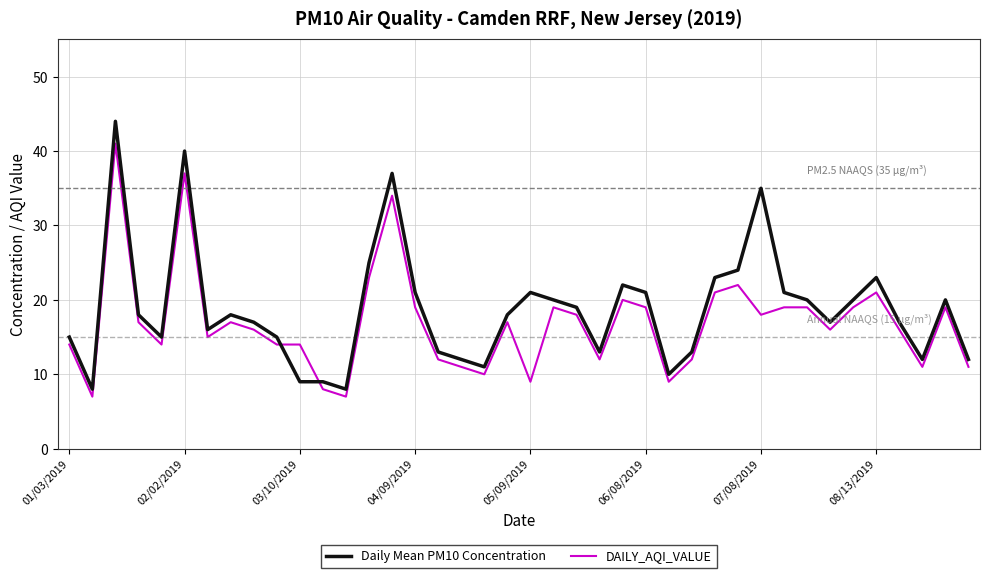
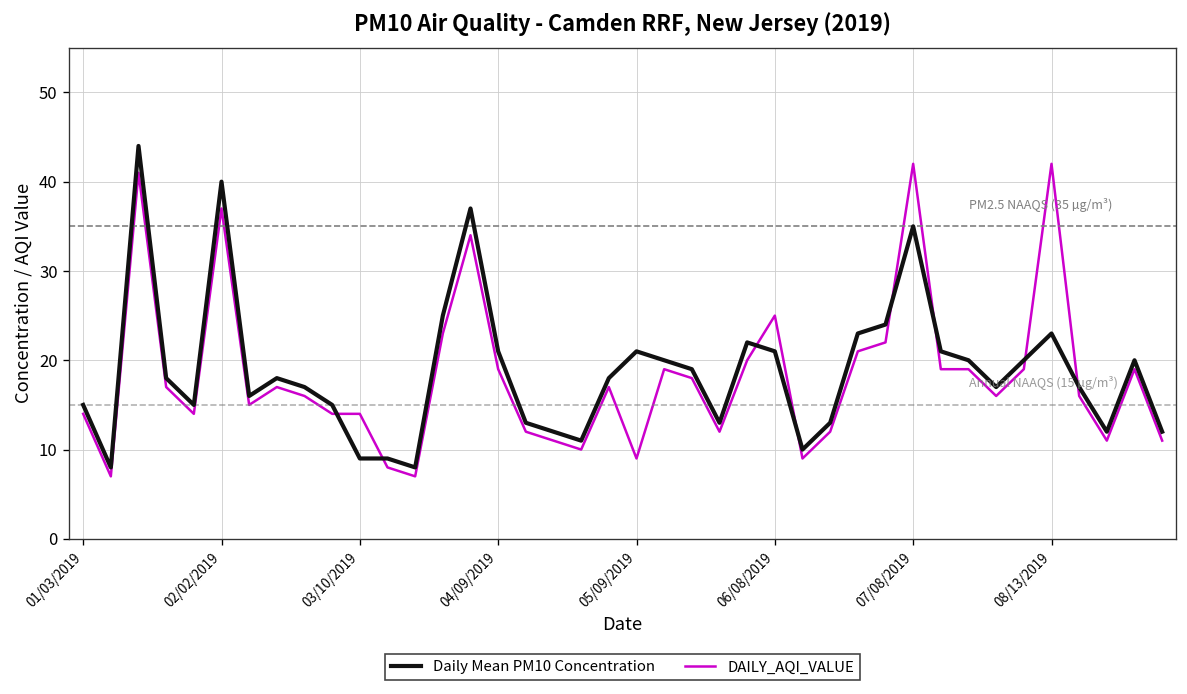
  {
    "Daily Mean PM10 Concentration": {
      "01/03/2019": 15,
      "02/02/2019": 40,
      "03/10/2019": 9,
      "04/09/2019": 21,
      "05/09/2019": 21,
      "06/08/2019": 21,
      "07/08/2019": 35,
      "08/13/2019": 23
    },
    "DAILY_AQI_VALUE": {
      "01/03/2019": 14,
      "02/02/2019": 37,
      "03/10/2019": 14,
      "04/09/2019": 19,
      "05/09/2019": 9,
-     "06/08/2019": 19,
-     "07/08/2019": 18,
-     "08/13/2019": 21
+     "06/08/2019": 25,
+     "07/08/2019": 42,
+     "08/13/2019": 42
    }
  }
